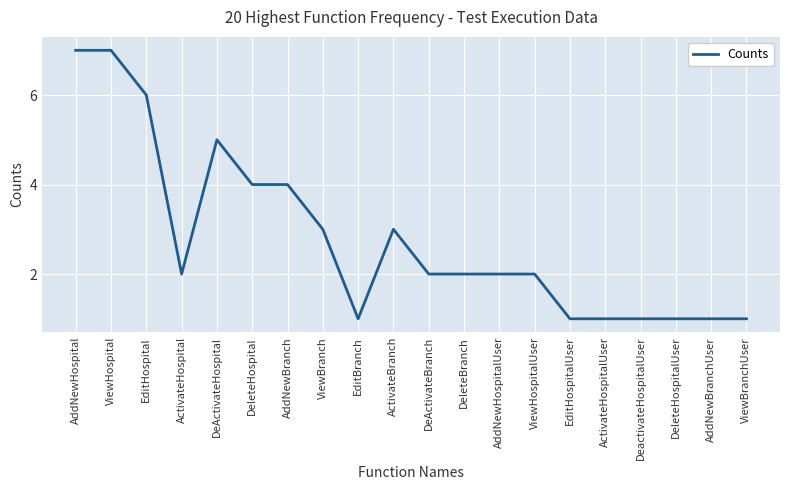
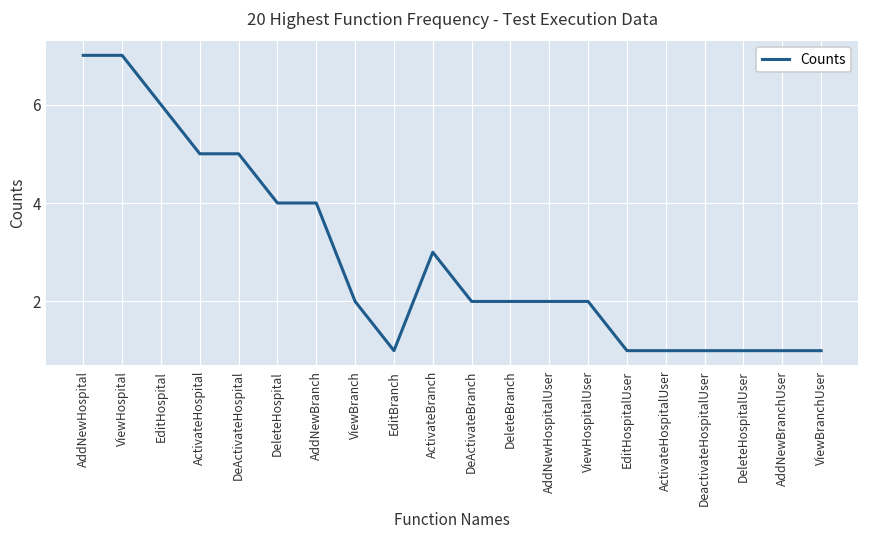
  {
    "AddNewHospital": 7,
    "ViewHospital": 7,
    "EditHospital": 6,
-   "ActivateHospital": 2,
+   "ActivateHospital": 5,
    "DeActivateHospital": 5,
    "DeleteHospital": 4,
    "AddNewBranch": 4,
-   "ViewBranch": 3,
+   "ViewBranch": 2,
    "EditBranch": 1,
    "ActivateBranch": 3,
    "DeActivateBranch": 2,
    "DeleteBranch": 2,
    "AddNewHospitalUser": 2,
    "ViewHospitalUser": 2,
    "EditHospitalUser": 1,
    "ActivateHospitalUser": 1,
    "DeactivateHospitalUser": 1,
    "DeleteHospitalUser": 1,
    "AddNewBranchUser": 1,
    "ViewBranchUser": 1
  }
